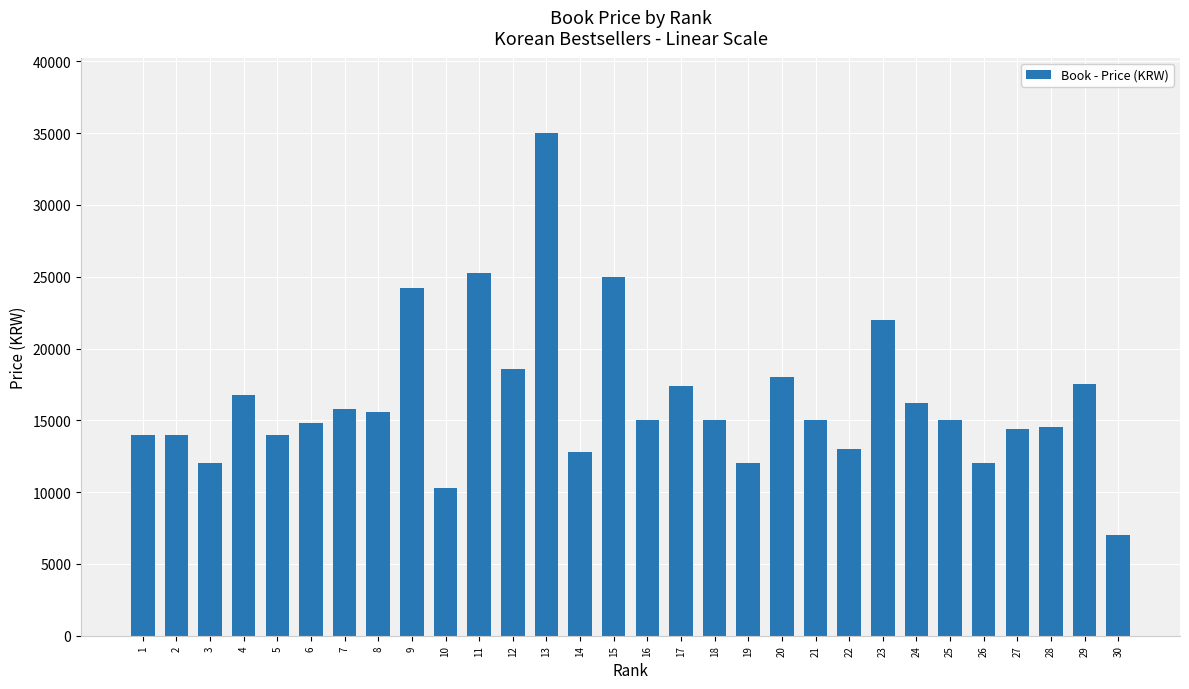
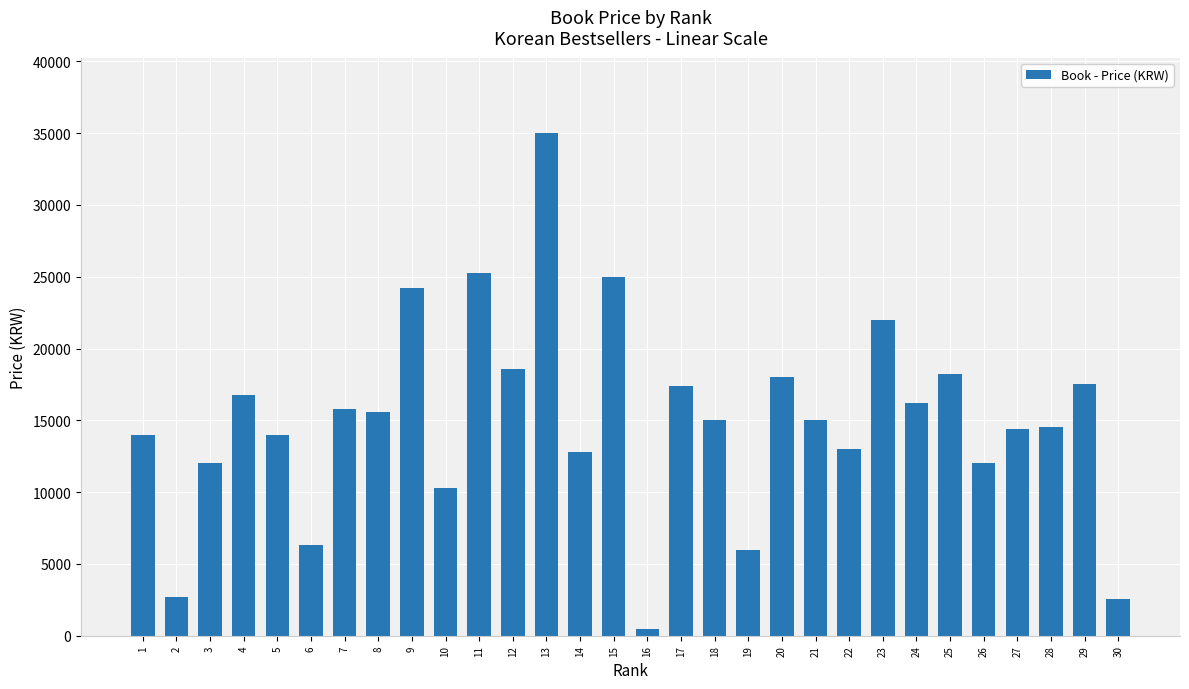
  {
    "1": 14000,
-   "2": 14000,
+   "2": 2700,
    "3": 12000,
    "4": 16800,
    "5": 14000,
-   "6": 14800,
+   "6": 6300,
    "7": 15800,
    "8": 15600,
    "9": 24200,
    "10": 10300,
    "11": 25300,
    "12": 18500,
    "13": 35000,
    "14": 12800,
    "15": 25000,
-   "16": 15000,
+   "16": 500,
    "17": 17400,
    "18": 15000,
-   "19": 12000,
+   "19": 5900,
    "20": 18000,
    "21": 15000,
    "22": 13000,
    "23": 22000,
    "24": 16200,
-   "25": 15000,
+   "25": 18200,
    "26": 12000,
    "27": 14400,
    "28": 14500,
    "29": 17500,
-   "30": 7000
+   "30": 2600
  }
